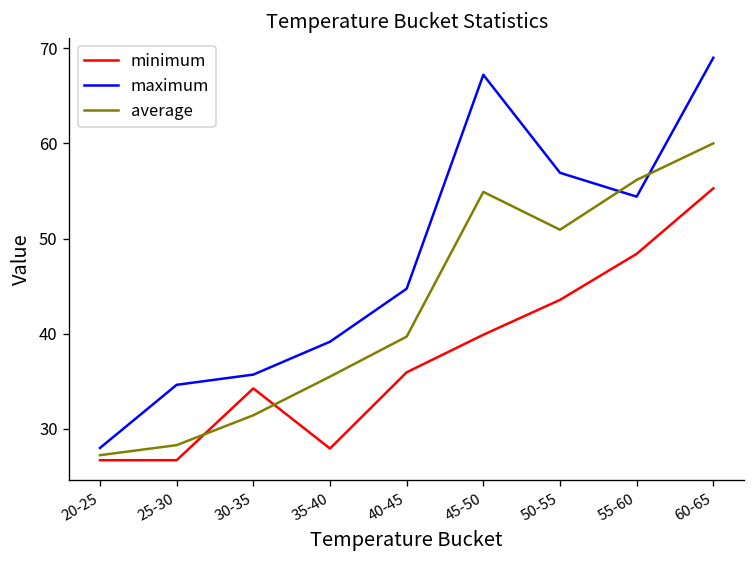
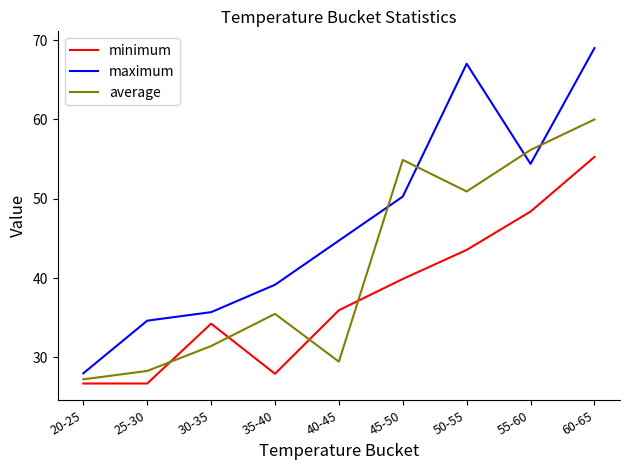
  {
    "minimum": {
      "20-25": 27,
      "25-30": 27,
      "30-35": 34,
      "35-40": 28,
      "40-45": 36,
      "45-50": 40,
      "50-55": 44,
      "55-60": 48,
      "60-65": 55
    },
    "maximum": {
      "20-25": 28,
      "25-30": 35,
      "30-35": 36,
      "35-40": 39,
      "40-45": 45,
-     "45-50": 67,
-     "50-55": 57,
+     "45-50": 50,
+     "50-55": 67,
      "55-60": 54,
      "60-65": 69
    },
    "average": {
      "20-25": 27,
      "25-30": 28,
      "30-35": 31,
      "35-40": 35,
-     "40-45": 40,
+     "40-45": 29,
      "45-50": 55,
      "50-55": 51,
      "55-60": 56,
      "60-65": 60
    }
  }
